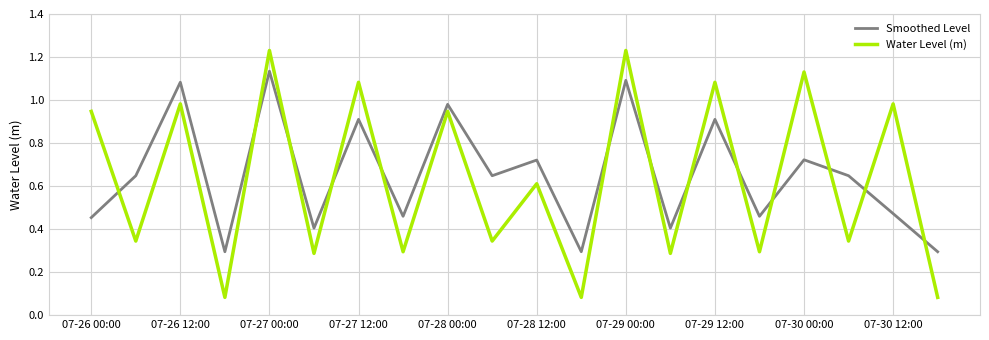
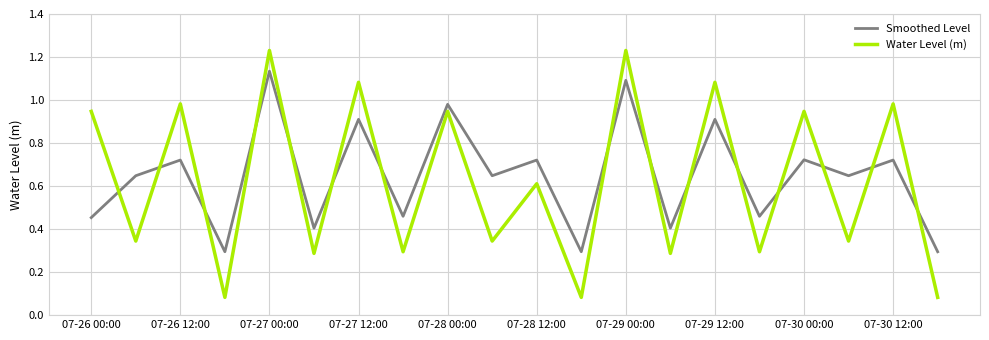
  {
    "Smoothed Level": {
      "07-26 00:00": 0.45,
-     "07-26 12:00": 1.08,
+     "07-26 12:00": 0.72,
      "07-27 00:00": 1.13,
      "07-27 12:00": 0.91,
      "07-28 00:00": 0.98,
      "07-28 12:00": 0.72,
      "07-29 00:00": 1.09,
      "07-29 12:00": 0.91,
      "07-30 00:00": 0.72,
-     "07-30 12:00": 0.47
+     "07-30 12:00": 0.72
    },
    "Water Level (m)": {
      "07-26 00:00": 0.95,
      "07-26 12:00": 0.98,
      "07-27 00:00": 1.23,
      "07-27 12:00": 1.08,
      "07-28 00:00": 0.95,
      "07-28 12:00": 0.61,
      "07-29 00:00": 1.23,
      "07-29 12:00": 1.08,
-     "07-30 00:00": 1.13,
+     "07-30 00:00": 0.95,
      "07-30 12:00": 0.98
    }
  }
